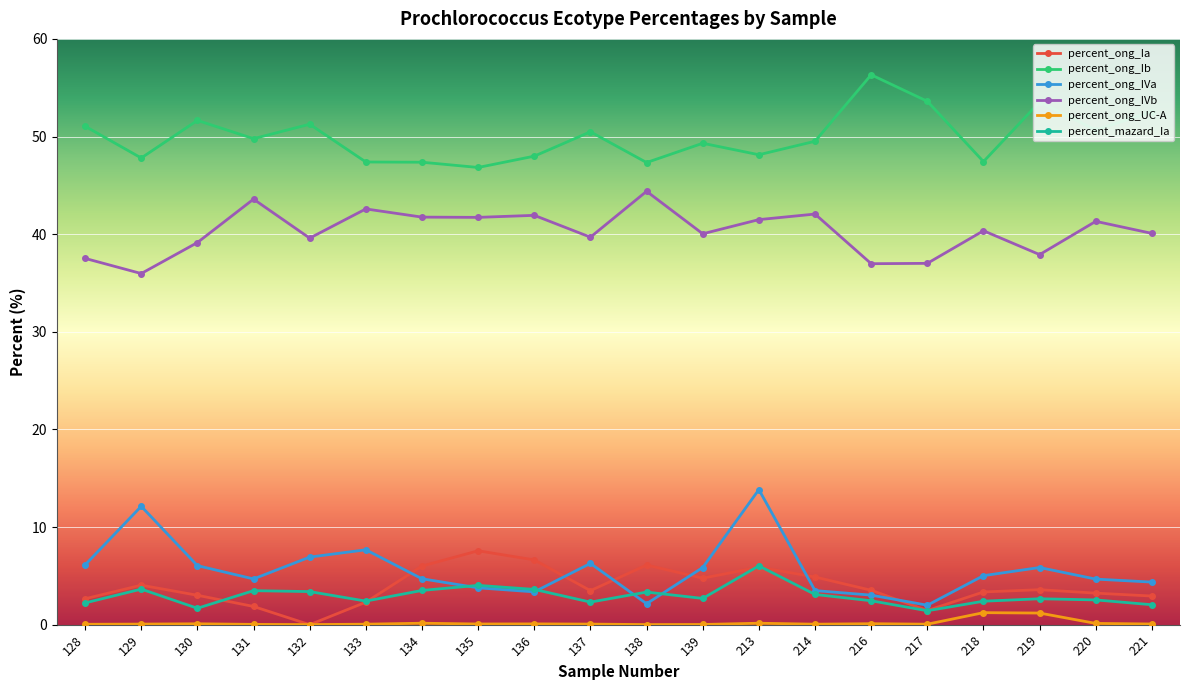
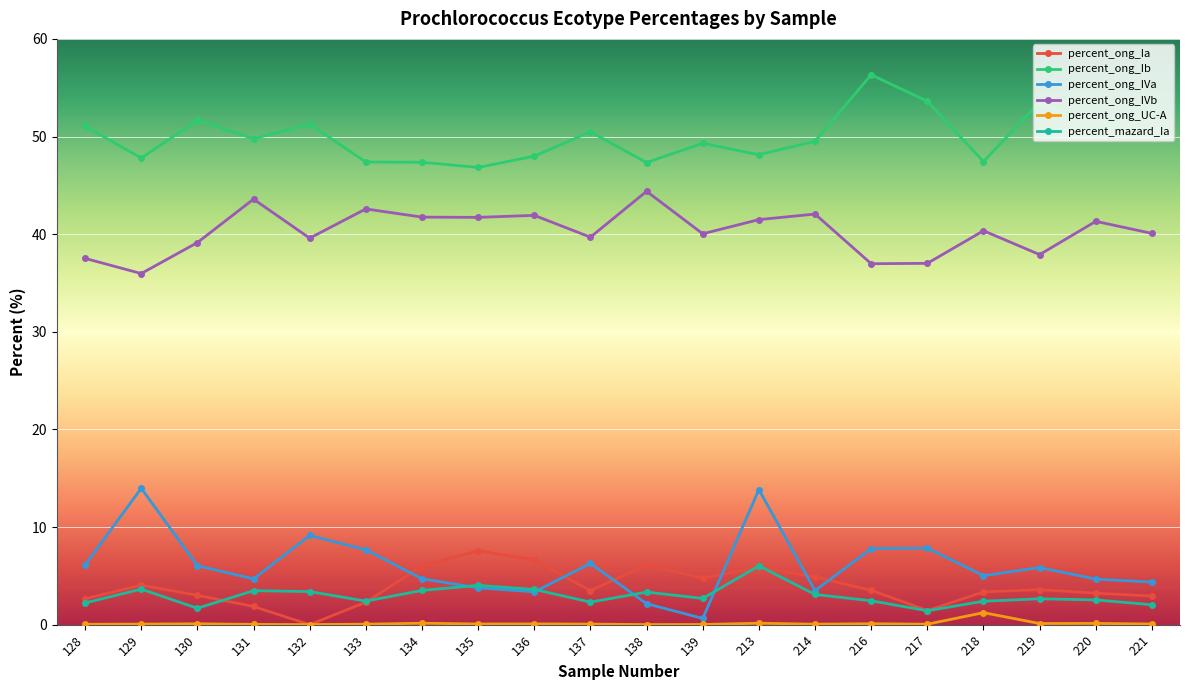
  {
    "percent_ong_Ia": {
      "128": 3,
      "129": 4,
      "130": 3,
      "131": 2,
      "134": 6,
      "135": 8,
      "136": 7,
      "137": 3,
      "138": 6,
      "139": 5,
      "214": 5,
      "216": 4,
      "218": 3,
      "219": 4,
      "220": 3,
      "221": 3
    },
    "percent_ong_IVa": {
      "128": 6,
-     "129": 12,
+     "129": 14,
      "130": 6,
      "131": 5,
-     "132": 7,
+     "132": 9,
      "133": 8,
      "134": 5,
      "137": 6,
      "138": 2,
-     "139": 6,
+     "139": 1,
      "213": 14,
      "214": 3,
-     "216": 3,
-     "217": 2,
+     "216": 8,
+     "217": 8,
      "218": 5,
      "219": 6,
      "220": 5,
      "221": 4
    },
    "percent_ong_IVb": {
      "128": 38,
      "129": 36,
      "130": 39,
      "131": 44,
      "132": 40,
      "133": 43,
      "134": 42,
      "135": 42,
      "136": 42,
      "137": 40,
      "138": 44,
      "139": 40,
      "213": 41,
      "214": 42,
      "216": 37,
      "217": 37,
      "218": 40,
      "219": 38,
      "220": 41,
      "221": 40
    },
    "percent_ong_UC-A": {
      "128": 0,
      "129": 0,
      "130": 0,
      "131": 0,
      "133": 0,
      "134": 0,
      "135": 0,
      "136": 0,
      "137": 0,
      "138": 0,
      "139": 0,
      "213": 0,
      "214": 0,
      "216": 0,
      "217": 0,
      "218": 1,
-     "219": 1,
+     "219": 0,
      "220": 0,
      "221": 0
    }
  }
